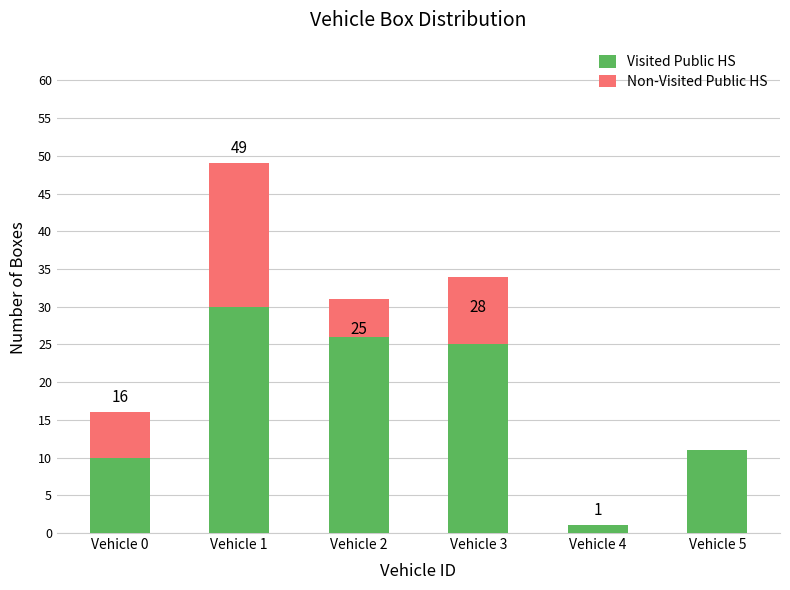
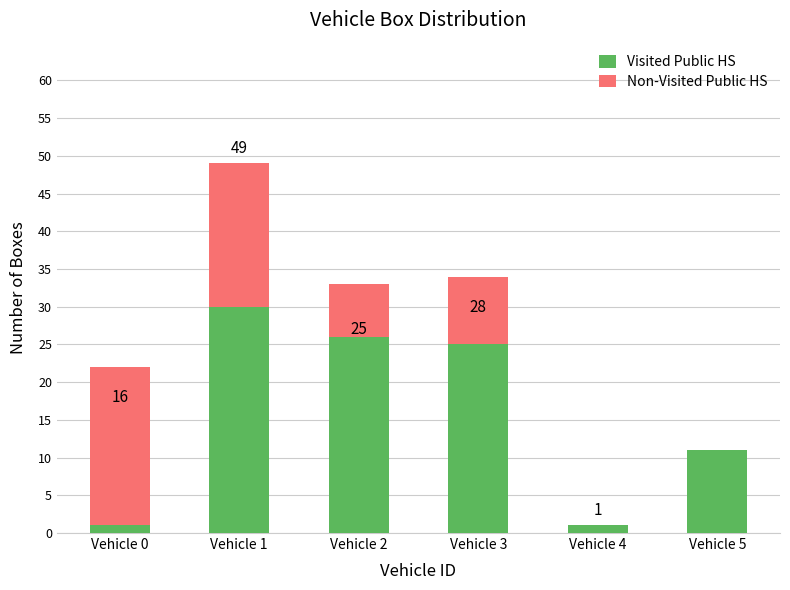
  {
    "Visited Public HS": {
-     "Vehicle 0": 10,
+     "Vehicle 0": 1,
      "Vehicle 1": 30,
      "Vehicle 2": 26,
      "Vehicle 3": 25,
      "Vehicle 5": 11
    },
    "Non-Visited Public HS": {
-     "Vehicle 0": 6,
-     "Vehicle 2": 5,
+     "Vehicle 0": 21,
+     "Vehicle 2": 7,
      "Vehicle 5": 0
    }
  }
